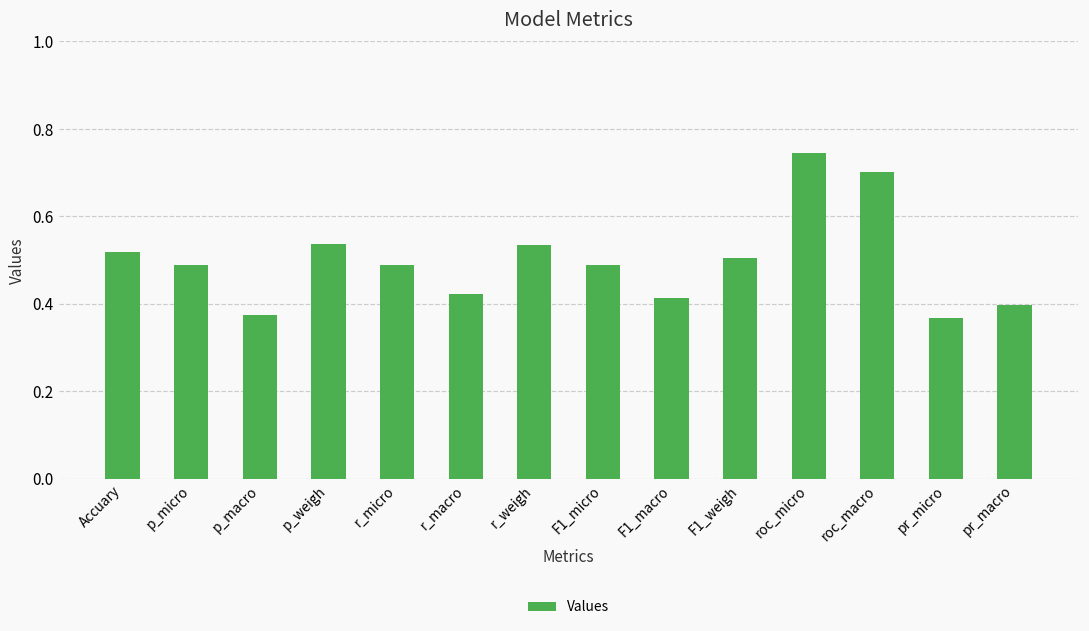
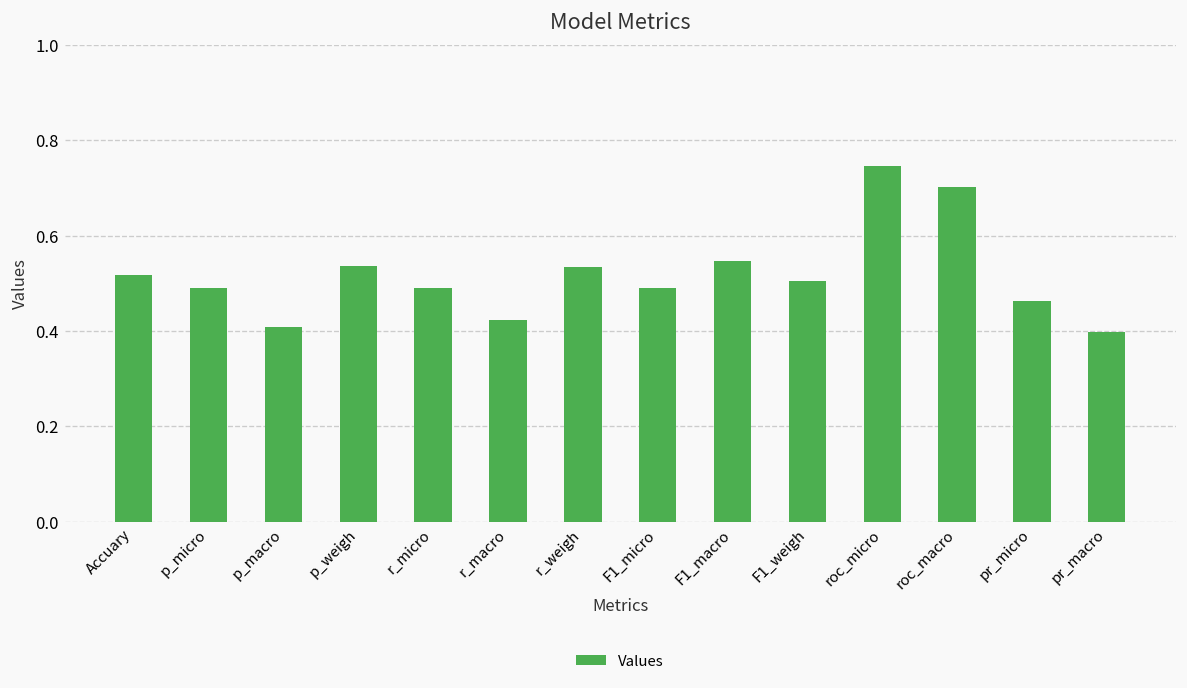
  {
    "Accuary": 0.52,
    "p_micro": 0.49,
-   "p_macro": 0.37,
+   "p_macro": 0.41,
    "p_weigh": 0.54,
    "r_micro": 0.49,
    "r_macro": 0.42,
    "r_weigh": 0.53,
    "F1_micro": 0.49,
-   "F1_macro": 0.41,
+   "F1_macro": 0.55,
    "F1_weigh": 0.50,
    "roc_micro": 0.75,
    "roc_macro": 0.70,
-   "pr_micro": 0.37,
+   "pr_micro": 0.46,
    "pr_macro": 0.40
  }
